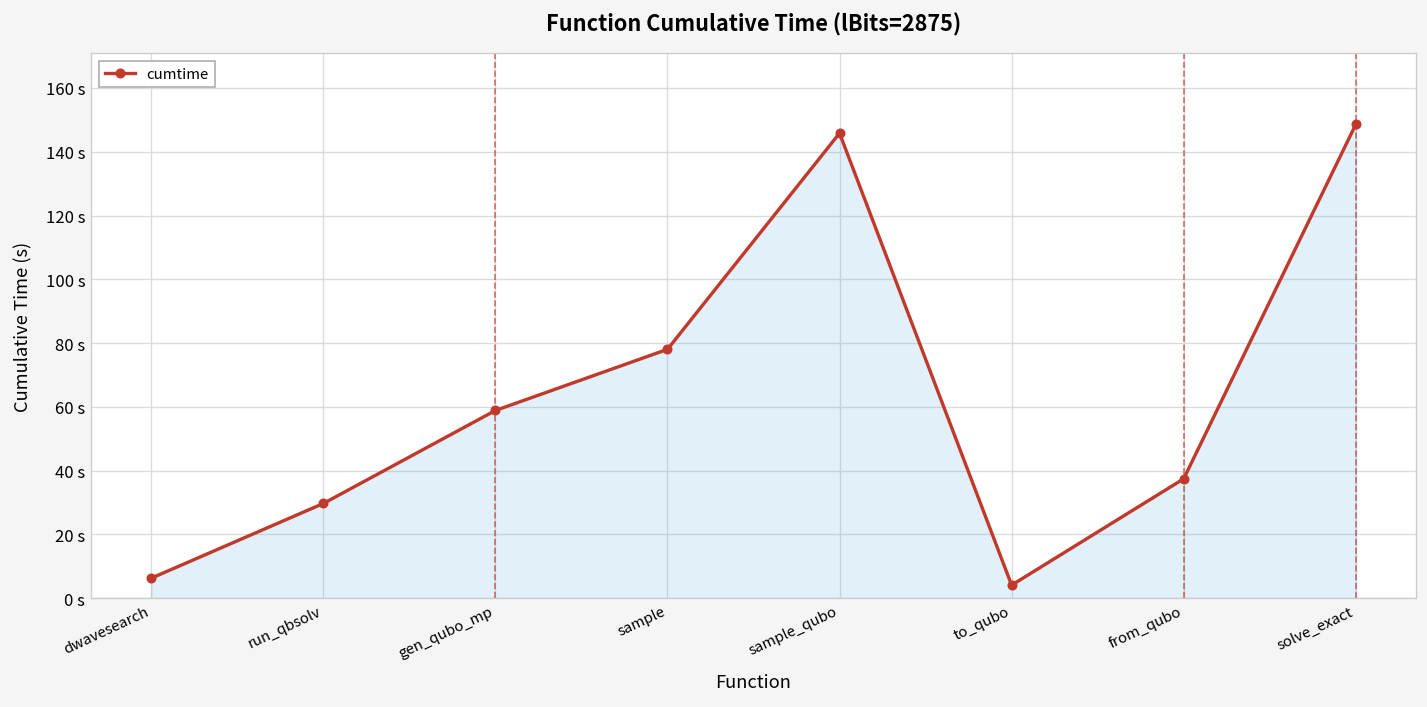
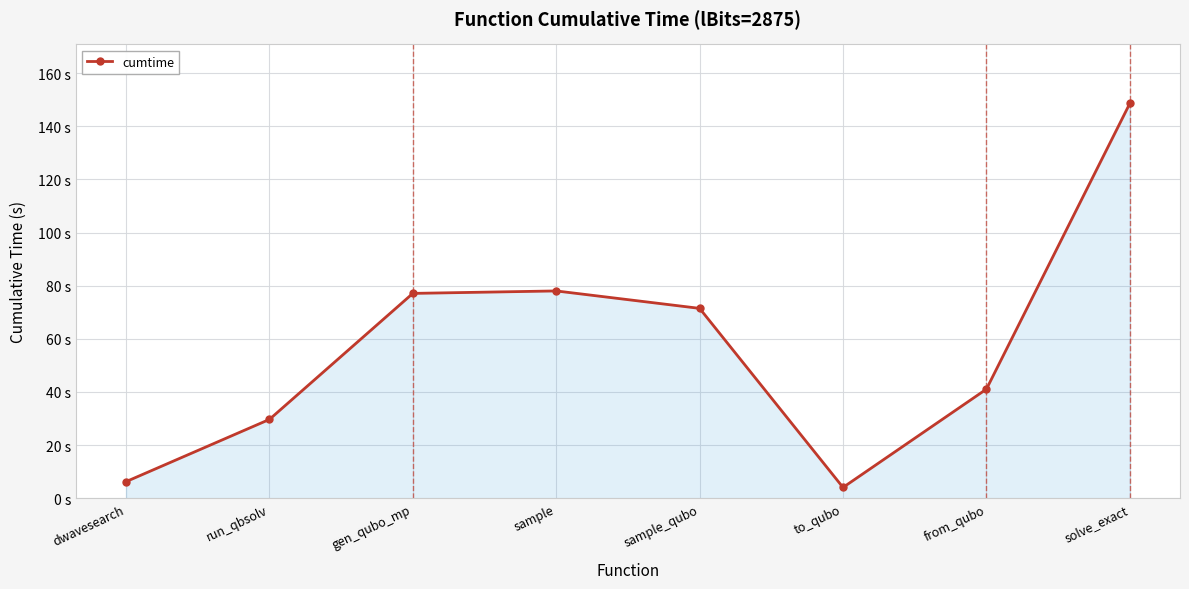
  {
    "dwavesearch": "6 s",
    "run_qbsolv": "30 s",
-   "gen_qubo_mp": "59 s",
+   "gen_qubo_mp": "77 s",
    "sample": "78 s",
-   "sample_qubo": "146 s",
+   "sample_qubo": "71 s",
    "to_qubo": "4 s",
-   "from_qubo": "37 s",
+   "from_qubo": "41 s",
    "solve_exact": "149 s"
  }
